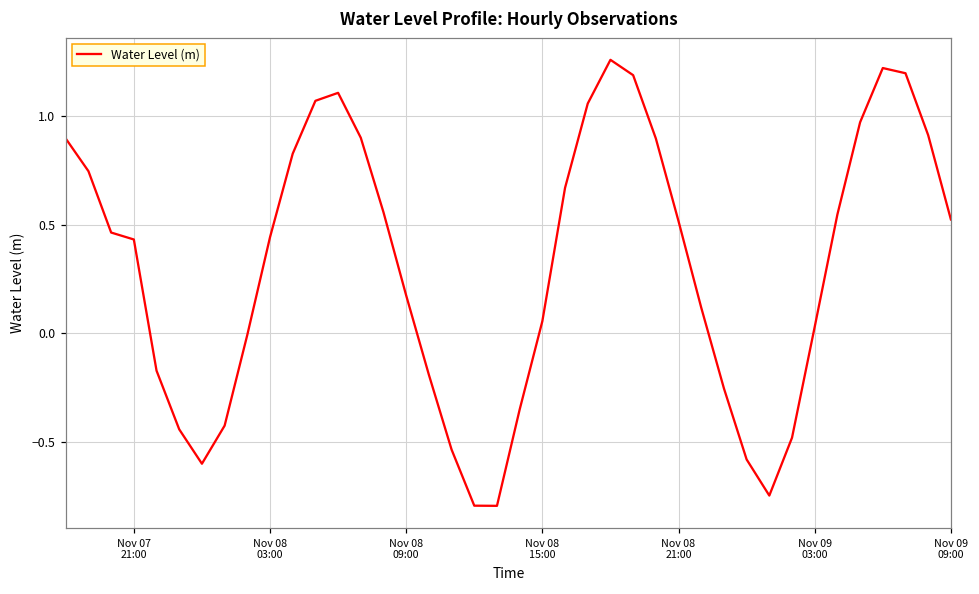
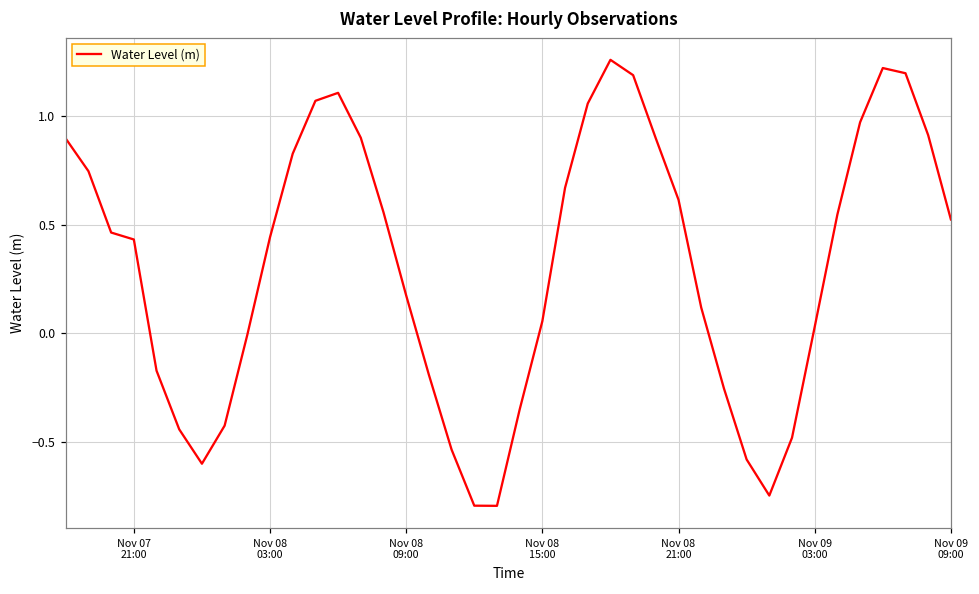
  {
    "Nov 07 21:00": 0.43,
    "Nov 08 03:00": 0.44,
    "Nov 08 09:00": 0.17,
    "Nov 08 15:00": 0.06,
-   "Nov 08 21:00": 0.52,
+   "Nov 08 21:00": 0.61,
    "Nov 09 03:00": 0.03,
    "Nov 09 09:00": 0.52
  }
